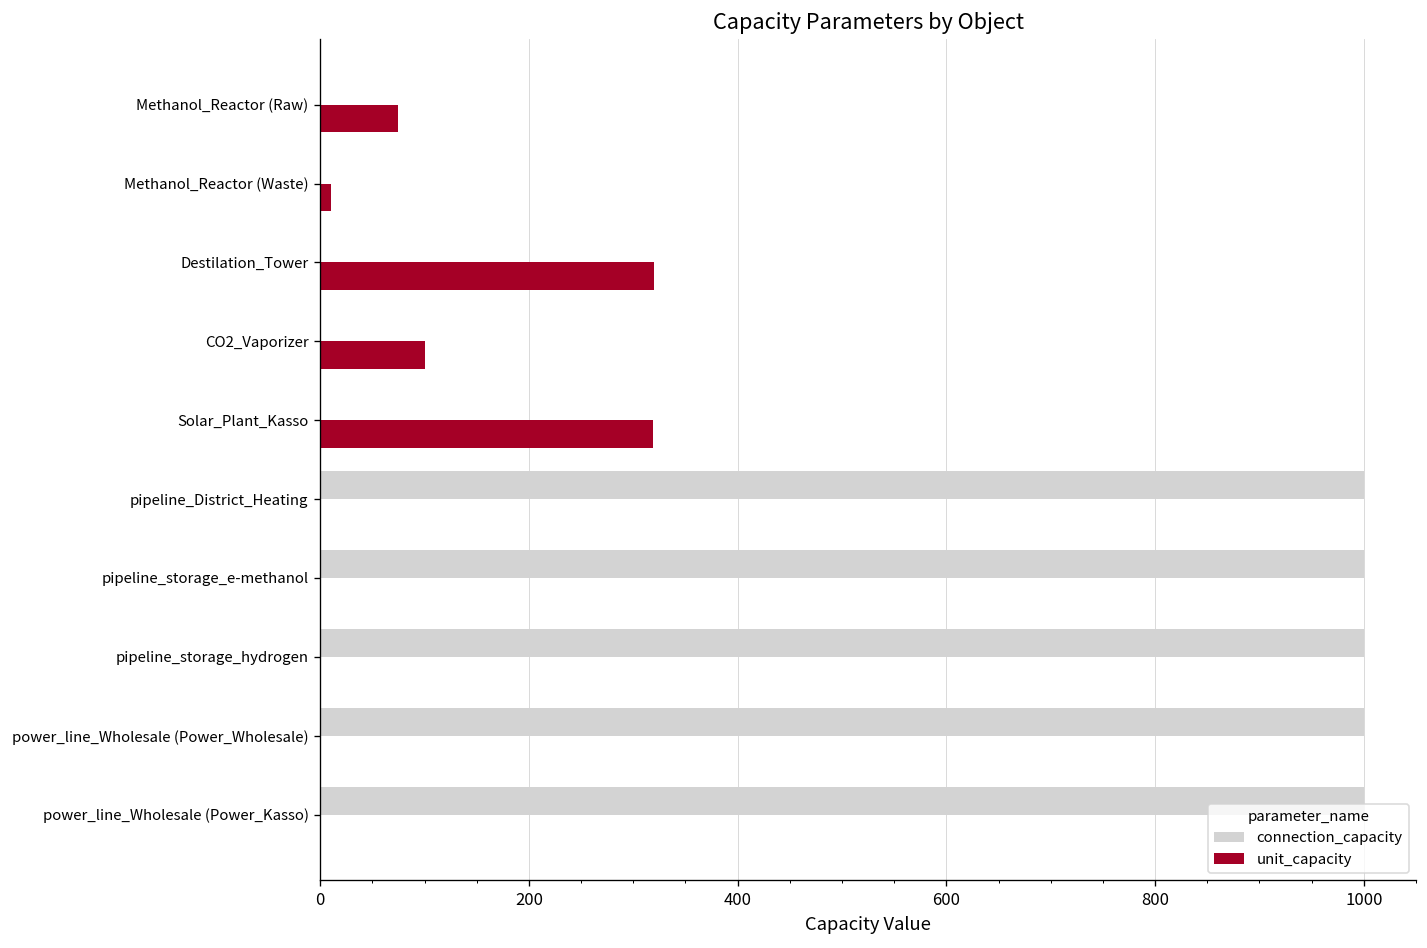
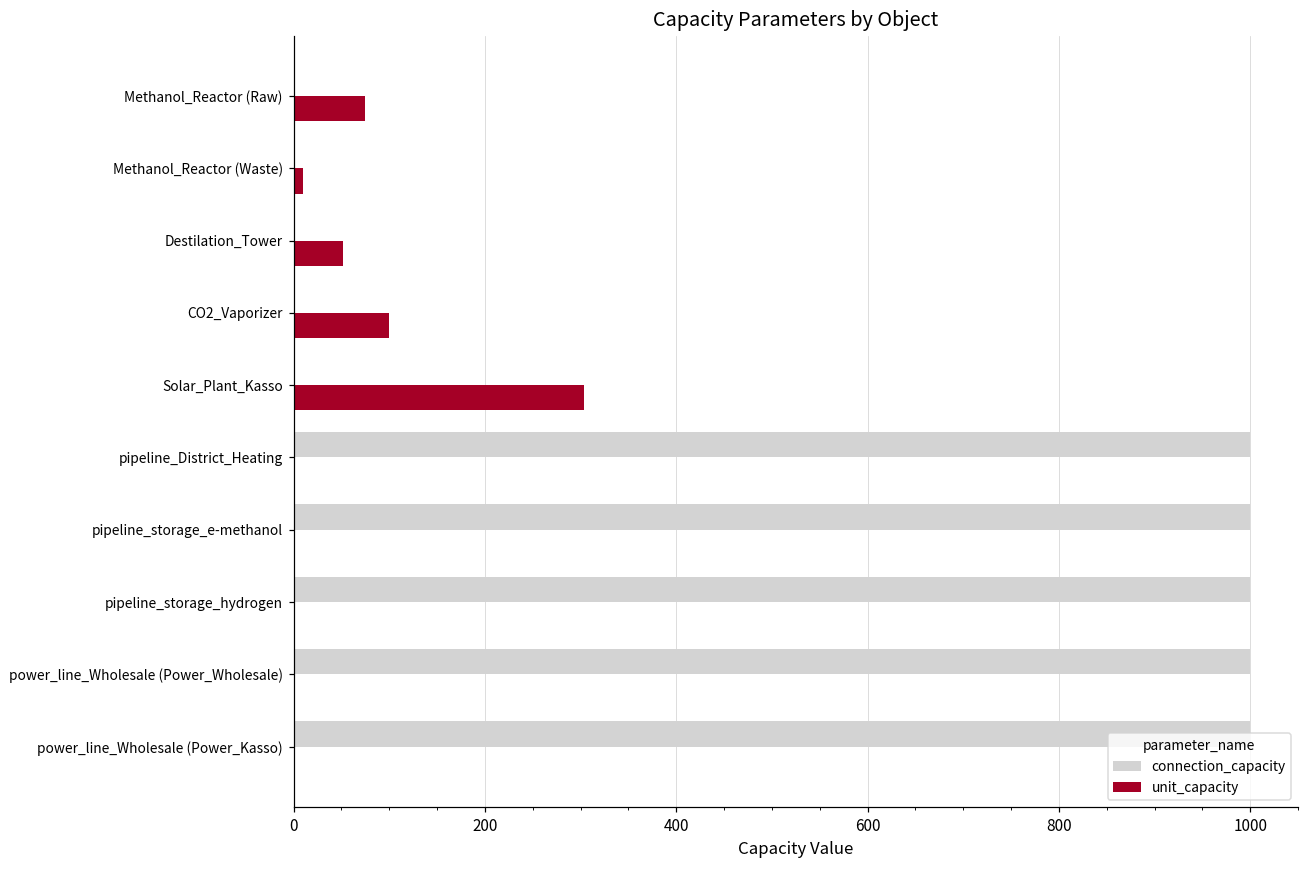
  {
    "connection_capacity": {
      "Methanol_Reactor (Raw)": 0,
      "Methanol_Reactor (Waste)": 0,
      "Destilation_Tower": 0,
      "CO2_Vaporizer": 0,
      "Solar_Plant_Kasso": 0,
      "pipeline_District_Heating": 1000,
      "pipeline_storage_e-methanol": 1000,
      "pipeline_storage_hydrogen": 1000,
      "power_line_Wholesale (Power_Wholesale)": 1000
    },
    "unit_capacity": {
      "Methanol_Reactor (Raw)": 80,
      "Methanol_Reactor (Waste)": 10,
-     "Destilation_Tower": 320,
+     "Destilation_Tower": 50,
      "CO2_Vaporizer": 100,
-     "Solar_Plant_Kasso": 320,
+     "Solar_Plant_Kasso": 300,
      "pipeline_District_Heating": 0,
      "pipeline_storage_e-methanol": 0,
      "pipeline_storage_hydrogen": 0,
      "power_line_Wholesale (Power_Wholesale)": 0,
      "power_line_Wholesale (Power_Kasso)": 0
    }
  }
